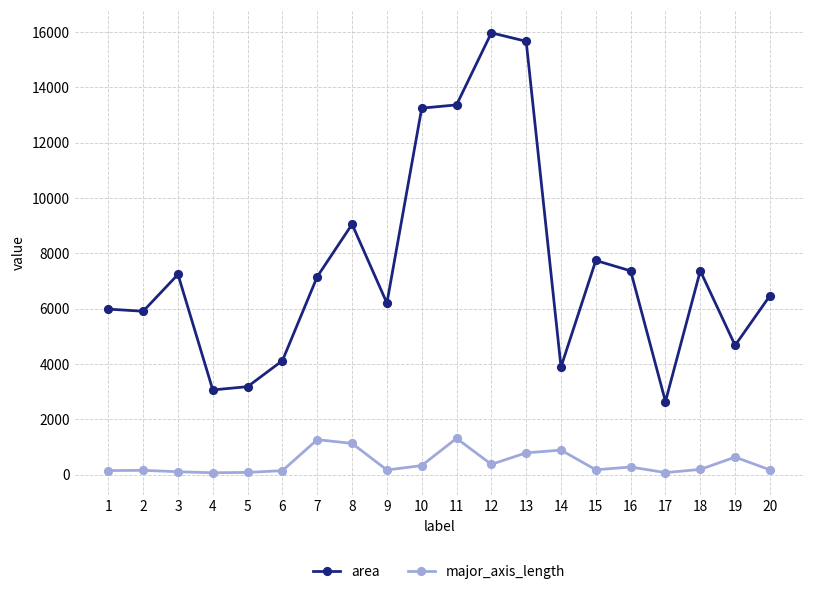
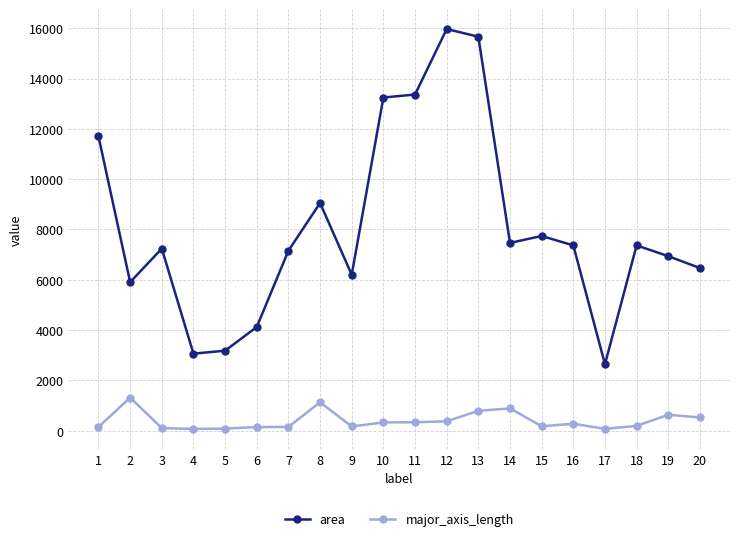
  {
    "area": {
-     "1": 6000,
+     "1": 11700,
      "2": 5900,
      "3": 7200,
      "4": 3100,
      "5": 3200,
      "6": 4100,
      "7": 7200,
      "8": 9100,
      "9": 6200,
      "10": 13200,
      "11": 13400,
      "12": 16000,
      "13": 15700,
-     "14": 3900,
+     "14": 7500,
      "15": 7700,
      "16": 7400,
      "17": 2600,
      "18": 7400,
-     "19": 4700,
+     "19": 6900,
      "20": 6500
    },
    "major_axis_length": {
      "1": 200,
-     "2": 200,
+     "2": 1300,
      "3": 100,
      "4": 100,
      "5": 100,
      "6": 100,
-     "7": 1300,
+     "7": 200,
      "8": 1100,
      "9": 200,
      "10": 300,
-     "11": 1300,
+     "11": 300,
      "12": 400,
      "13": 800,
      "14": 900,
      "15": 200,
      "16": 300,
      "17": 100,
      "18": 200,
      "19": 600,
-     "20": 200
+     "20": 500
    }
  }
